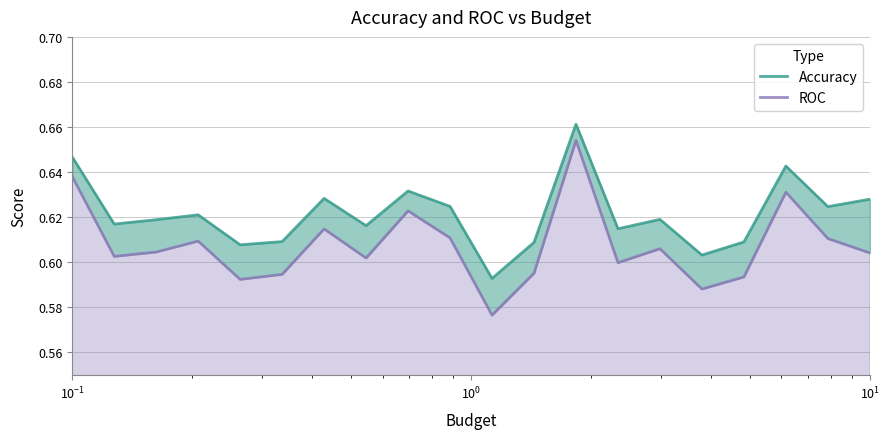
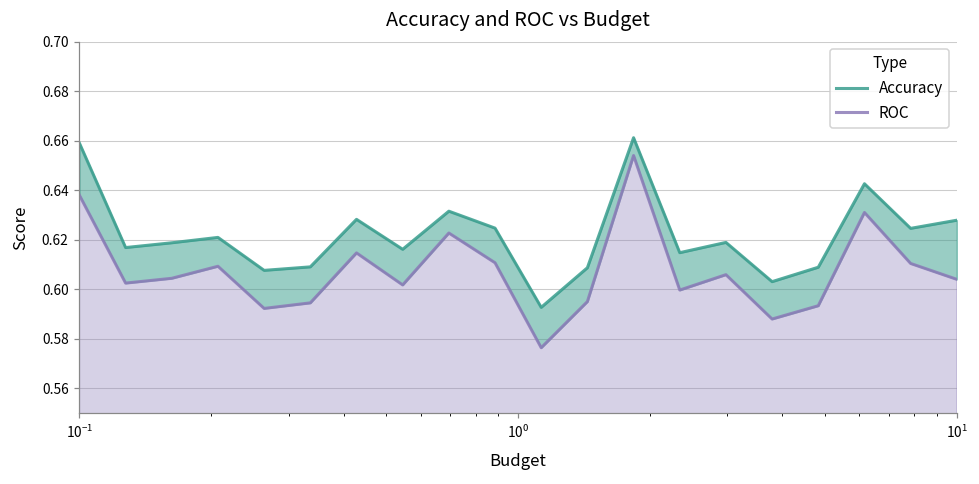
  {
    "Accuracy": {
-     "10^-1": 0.647,
+     "10^-1": 0.659,
      "10^1": 0.628
    },
    "ROC": {
      "10^-1": 0.638,
      "10^1": 0.604
    }
  }
